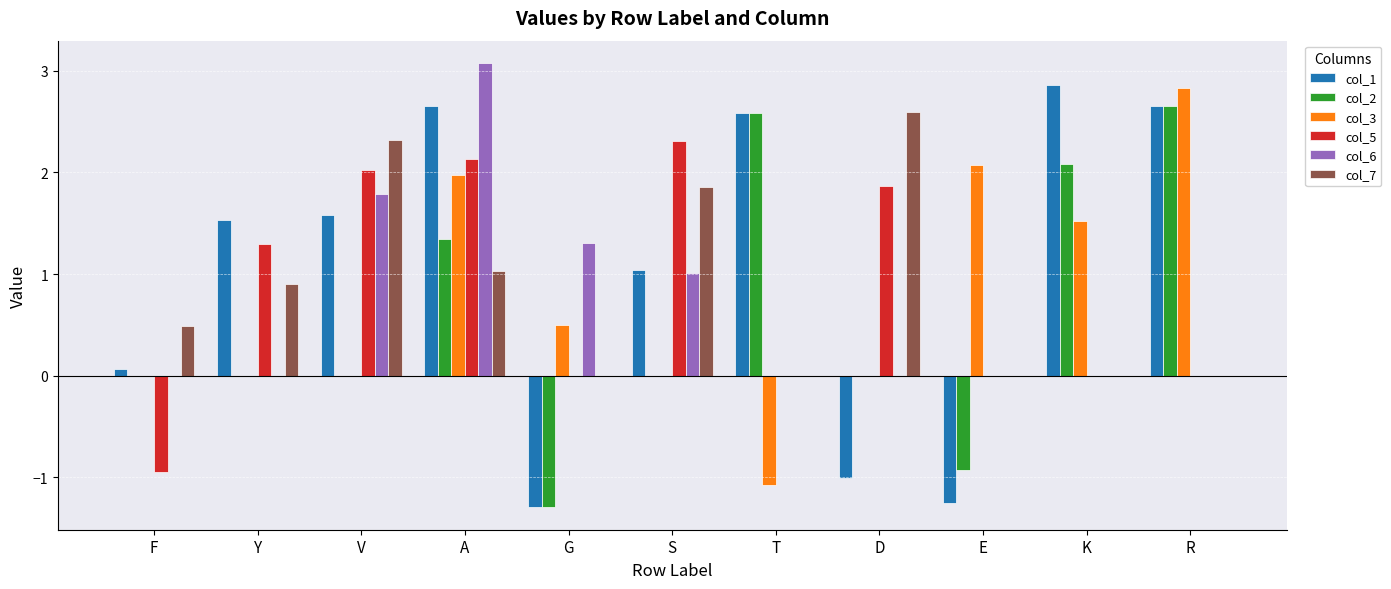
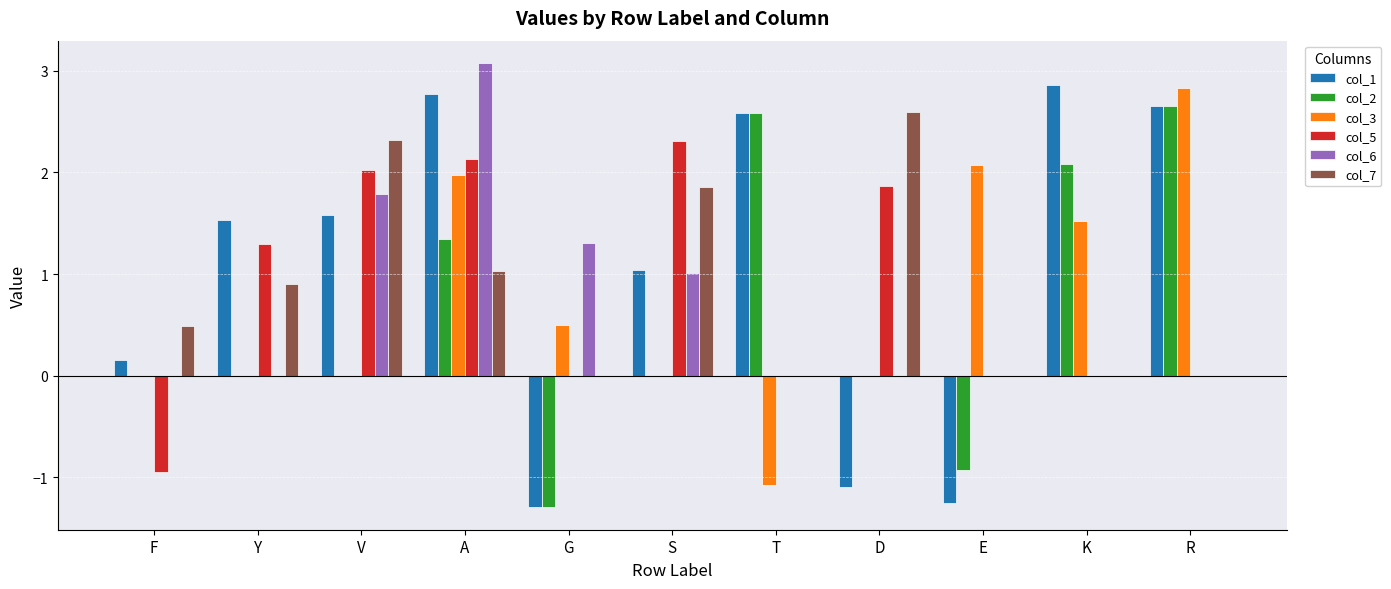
  {
    "col_1": {
-     "F": 0.07,
+     "F": 0.16,
      "Y": 1.53,
      "V": 1.58,
-     "A": 2.66,
+     "A": 2.77,
      "G": -1.30,
      "S": 1.04,
      "T": 2.59,
-     "D": -1.00,
+     "D": -1.09,
      "E": -1.25,
      "K": 2.86,
      "R": 2.65
    },
    "col_2": {
      "F": 0.00,
      "Y": 0.00,
      "V": 0.00,
      "A": 1.34,
      "G": -1.30,
      "S": 0.00,
      "T": 2.59,
      "D": 0.00,
      "E": -0.93,
      "K": 2.08,
      "R": 2.65
    },
    "col_3": {
      "F": 0.00,
      "Y": 0.00,
      "V": 0.00,
      "A": 1.97,
      "G": 0.50,
      "S": 0.00,
      "T": -1.07,
      "D": 0.00,
      "E": 2.07,
      "K": 1.52,
      "R": 2.83
    },
    "col_5": {
      "F": -0.95,
      "Y": 1.30,
      "V": 2.02,
      "A": 2.13,
      "G": 0.00,
      "S": 2.31,
      "T": 0.00,
      "D": 1.86,
      "E": 0.00,
      "K": 0.00,
      "R": 0.00
    },
    "col_6": {
      "F": 0.00,
      "Y": 0.00,
      "V": 1.79,
      "A": 3.08,
      "G": 1.31,
      "S": 1.01,
      "T": 0.00,
      "D": 0.00,
      "E": 0.00,
      "K": 0.00,
      "R": 0.00
    },
    "col_7": {
      "F": 0.49,
      "Y": 0.90,
      "V": 2.32,
      "A": 1.03,
      "G": 0.00,
      "S": 1.85,
      "T": 0.00,
      "D": 2.60,
      "E": 0.00,
      "K": 0.00,
      "R": 0.00
    }
  }
